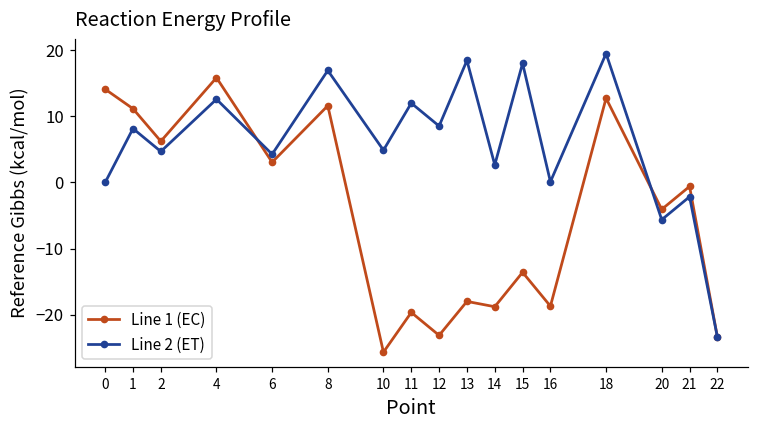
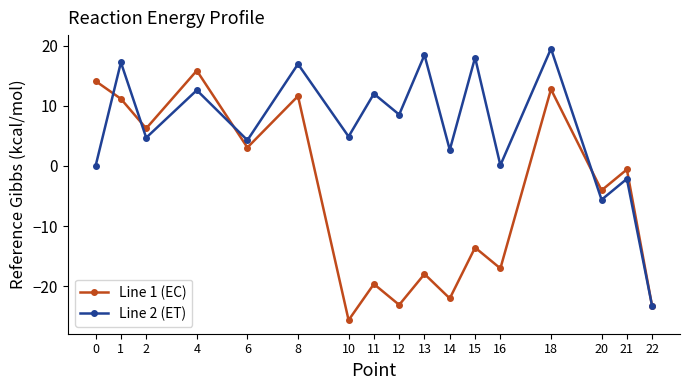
  {
    "Line 1 (EC)": {
      "0": 14,
      "1": 11,
      "2": 6,
      "4": 16,
      "6": 3,
      "8": 12,
      "10": -26,
      "11": -20,
      "12": -23,
      "13": -18,
-     "14": -19,
+     "14": -22,
      "15": -14,
-     "16": -19,
+     "16": -17,
      "18": 13,
      "20": -4,
      "21": -1
    },
    "Line 2 (ET)": {
      "0": 0,
-     "1": 8,
+     "1": 17,
      "2": 5,
      "4": 13,
      "6": 4,
      "8": 17,
      "10": 5,
      "11": 12,
      "12": 9,
      "13": 18,
      "14": 3,
      "15": 18,
      "16": 0,
      "18": 19,
      "20": -6,
      "21": -2
    }
  }
